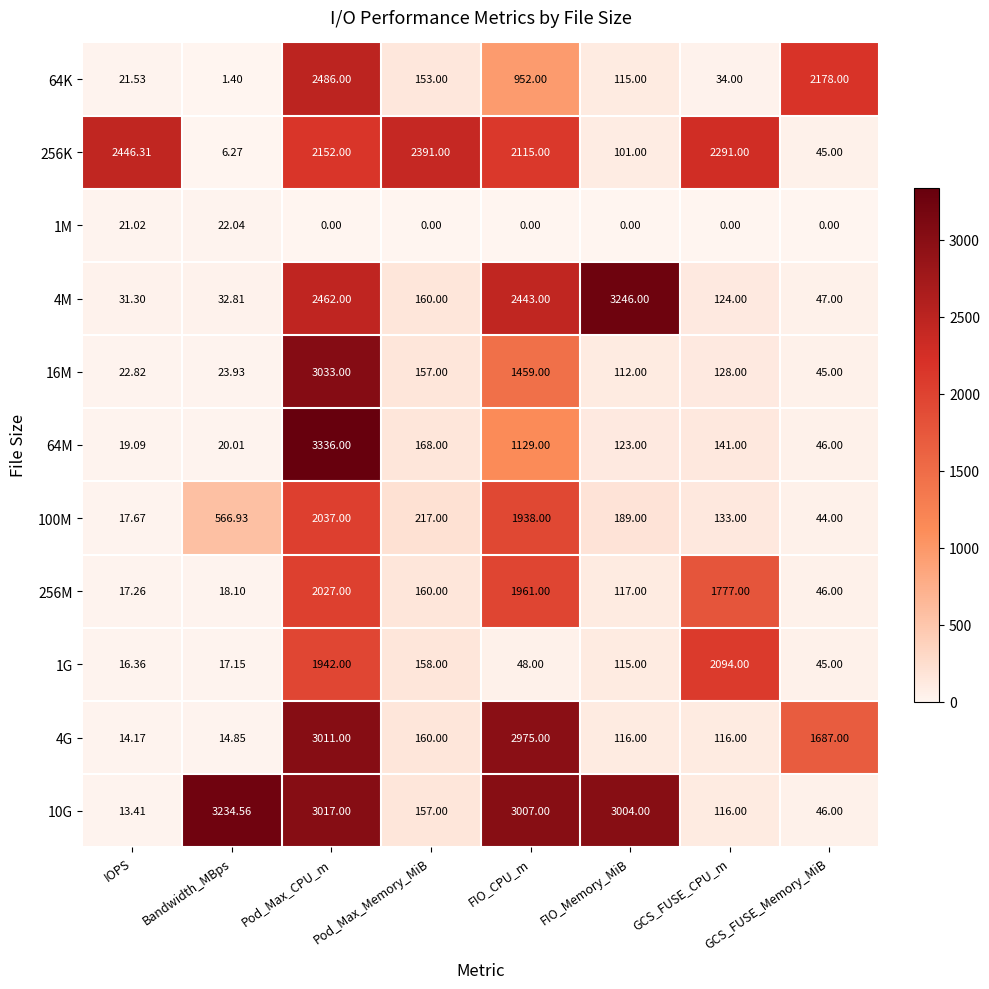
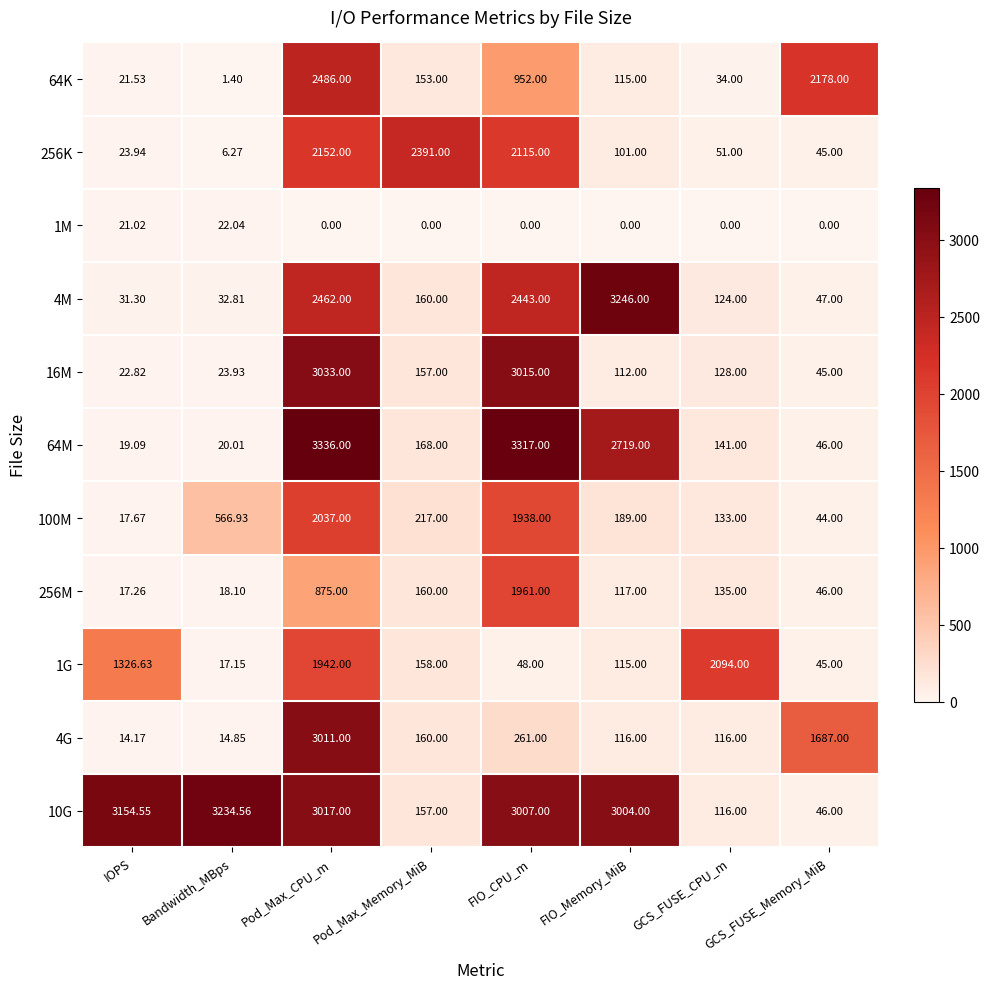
  {
    "64K": {
      "IOPS": 21.53,
      "Bandwidth_MBps": 1.40,
      "Pod_Max_CPU_m": 2486.00,
      "Pod_Max_Memory_MiB": 153.00,
      "FIO_CPU_m": 952.00,
      "FIO_Memory_MiB": 115.00,
      "GCS_FUSE_CPU_m": 34.00,
      "GCS_FUSE_Memory_MiB": 2178.00
    },
    "256K": {
-     "IOPS": 2446.31,
+     "IOPS": 23.94,
      "Bandwidth_MBps": 6.27,
      "Pod_Max_CPU_m": 2152.00,
      "Pod_Max_Memory_MiB": 2391.00,
      "FIO_CPU_m": 2115.00,
      "FIO_Memory_MiB": 101.00,
-     "GCS_FUSE_CPU_m": 2291.00,
+     "GCS_FUSE_CPU_m": 51.00,
      "GCS_FUSE_Memory_MiB": 45.00
    },
    "1M": {
      "IOPS": 21.02,
      "Bandwidth_MBps": 22.04,
      "Pod_Max_CPU_m": 0.00,
      "Pod_Max_Memory_MiB": 0.00,
      "FIO_CPU_m": 0.00,
      "FIO_Memory_MiB": 0.00,
      "GCS_FUSE_CPU_m": 0.00,
      "GCS_FUSE_Memory_MiB": 0.00
    },
    "4M": {
      "IOPS": 31.30,
      "Bandwidth_MBps": 32.81,
      "Pod_Max_CPU_m": 2462.00,
      "Pod_Max_Memory_MiB": 160.00,
      "FIO_CPU_m": 2443.00,
      "FIO_Memory_MiB": 3246.00,
      "GCS_FUSE_CPU_m": 124.00,
      "GCS_FUSE_Memory_MiB": 47.00
    },
    "16M": {
      "IOPS": 22.82,
      "Bandwidth_MBps": 23.93,
      "Pod_Max_CPU_m": 3033.00,
      "Pod_Max_Memory_MiB": 157.00,
-     "FIO_CPU_m": 1459.00,
+     "FIO_CPU_m": 3015.00,
      "FIO_Memory_MiB": 112.00,
      "GCS_FUSE_CPU_m": 128.00,
      "GCS_FUSE_Memory_MiB": 45.00
    },
    "64M": {
      "IOPS": 19.09,
      "Bandwidth_MBps": 20.01,
      "Pod_Max_CPU_m": 3336.00,
      "Pod_Max_Memory_MiB": 168.00,
-     "FIO_CPU_m": 1129.00,
-     "FIO_Memory_MiB": 123.00,
+     "FIO_CPU_m": 3317.00,
+     "FIO_Memory_MiB": 2719.00,
      "GCS_FUSE_CPU_m": 141.00,
      "GCS_FUSE_Memory_MiB": 46.00
    },
    "100M": {
      "IOPS": 17.67,
      "Bandwidth_MBps": 566.93,
      "Pod_Max_CPU_m": 2037.00,
      "Pod_Max_Memory_MiB": 217.00,
      "FIO_CPU_m": 1938.00,
      "FIO_Memory_MiB": 189.00,
      "GCS_FUSE_CPU_m": 133.00,
      "GCS_FUSE_Memory_MiB": 44.00
    },
    "256M": {
      "IOPS": 17.26,
      "Bandwidth_MBps": 18.10,
-     "Pod_Max_CPU_m": 2027.00,
+     "Pod_Max_CPU_m": 875.00,
      "Pod_Max_Memory_MiB": 160.00,
      "FIO_CPU_m": 1961.00,
      "FIO_Memory_MiB": 117.00,
-     "GCS_FUSE_CPU_m": 1777.00,
+     "GCS_FUSE_CPU_m": 135.00,
      "GCS_FUSE_Memory_MiB": 46.00
    },
    "1G": {
-     "IOPS": 16.36,
+     "IOPS": 1326.63,
      "Bandwidth_MBps": 17.15,
      "Pod_Max_CPU_m": 1942.00,
      "Pod_Max_Memory_MiB": 158.00,
      "FIO_CPU_m": 48.00,
      "FIO_Memory_MiB": 115.00,
      "GCS_FUSE_CPU_m": 2094.00,
      "GCS_FUSE_Memory_MiB": 45.00
    },
    "4G": {
      "IOPS": 14.17,
      "Bandwidth_MBps": 14.85,
      "Pod_Max_CPU_m": 3011.00,
      "Pod_Max_Memory_MiB": 160.00,
-     "FIO_CPU_m": 2975.00,
+     "FIO_CPU_m": 261.00,
      "FIO_Memory_MiB": 116.00,
      "GCS_FUSE_CPU_m": 116.00,
      "GCS_FUSE_Memory_MiB": 1687.00
    },
    "10G": {
-     "IOPS": 13.41,
+     "IOPS": 3154.55,
      "Bandwidth_MBps": 3234.56,
      "Pod_Max_CPU_m": 3017.00,
      "Pod_Max_Memory_MiB": 157.00,
      "FIO_CPU_m": 3007.00,
      "FIO_Memory_MiB": 3004.00,
      "GCS_FUSE_CPU_m": 116.00,
      "GCS_FUSE_Memory_MiB": 46.00
    }
  }
